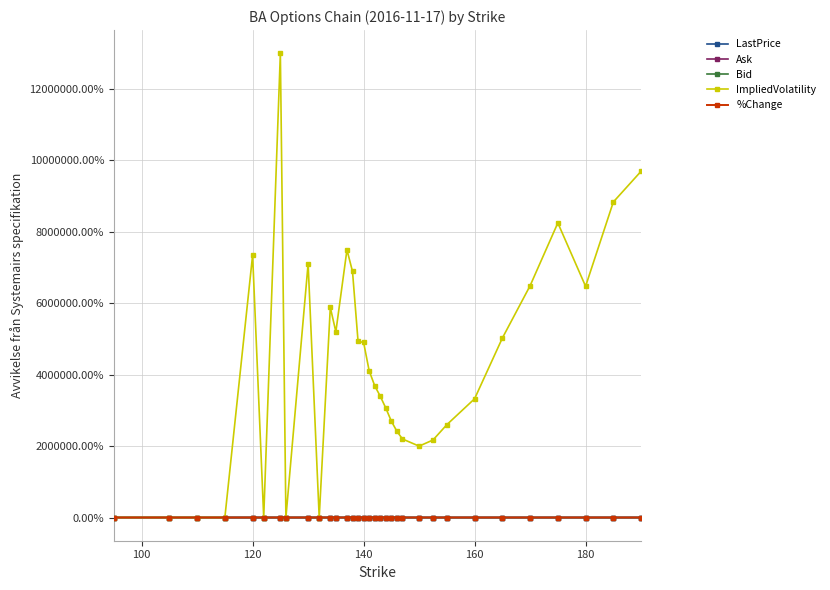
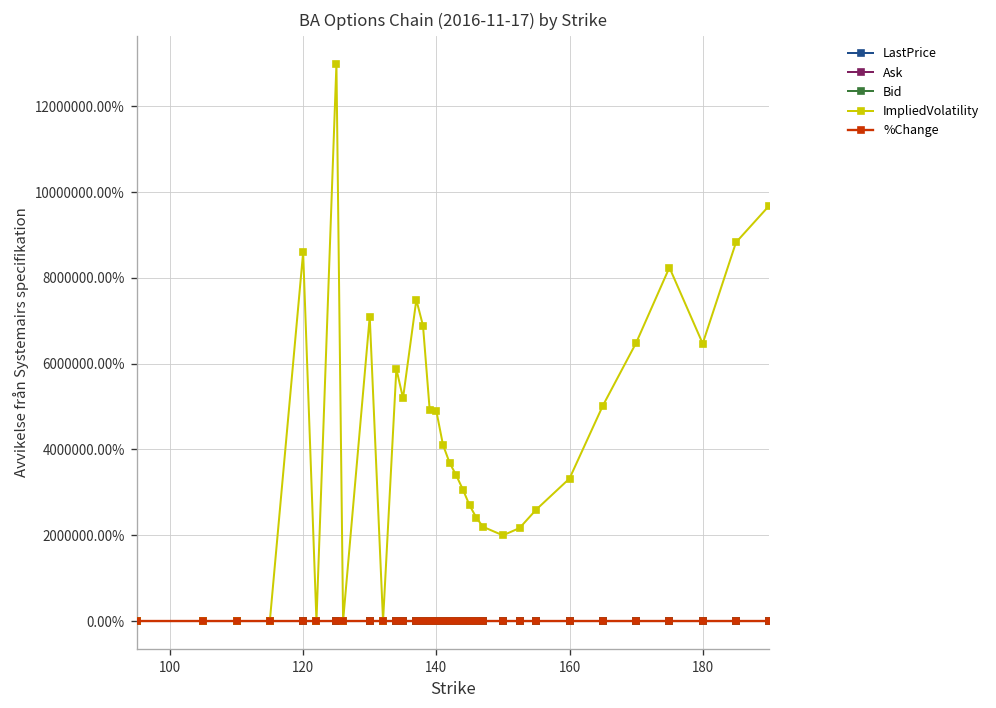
  {
    "%Change": {
      "120": "0%",
      "140": "0%",
      "160": "0%",
      "180": "0%"
    },
    "ImpliedVolatility": {
-     "120": "7300000%",
+     "120": "8600000%",
      "140": "4900000%",
      "160": "3300000%",
      "180": "6500000%"
    }
  }
